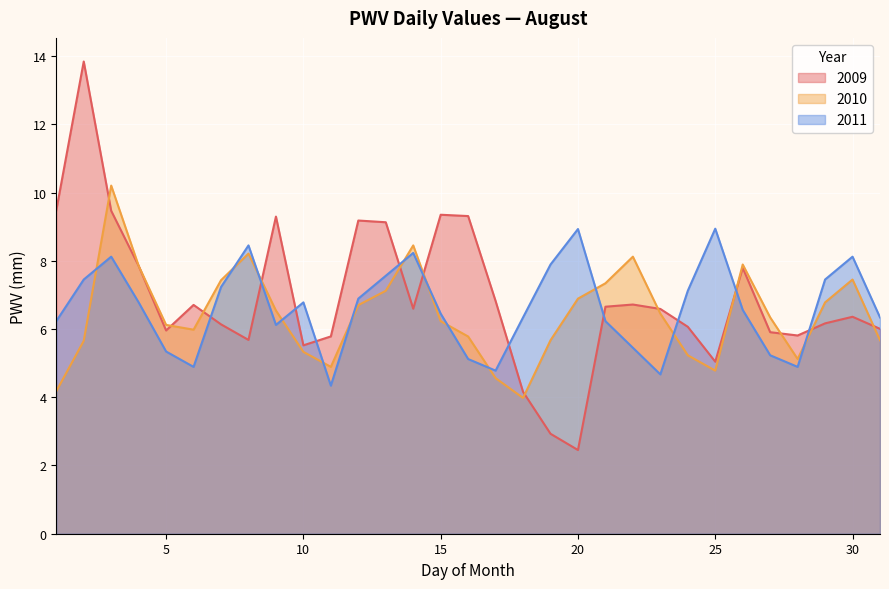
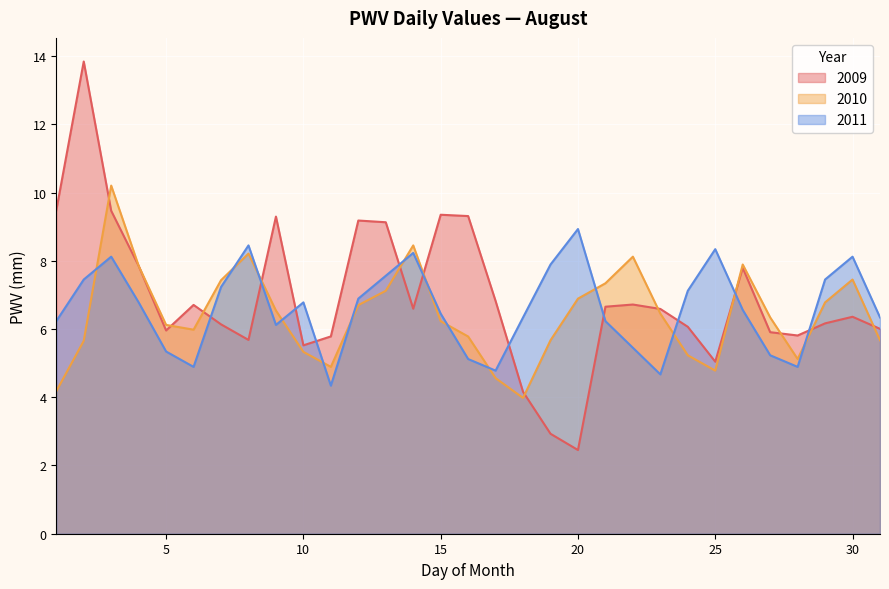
  {
    "2011": {
      "5": 5.3,
      "10": 6.8,
      "15": 6.5,
      "20": 8.9,
-     "25": 8.9,
+     "25": 8.3,
      "30": 8.1
    }
  }
